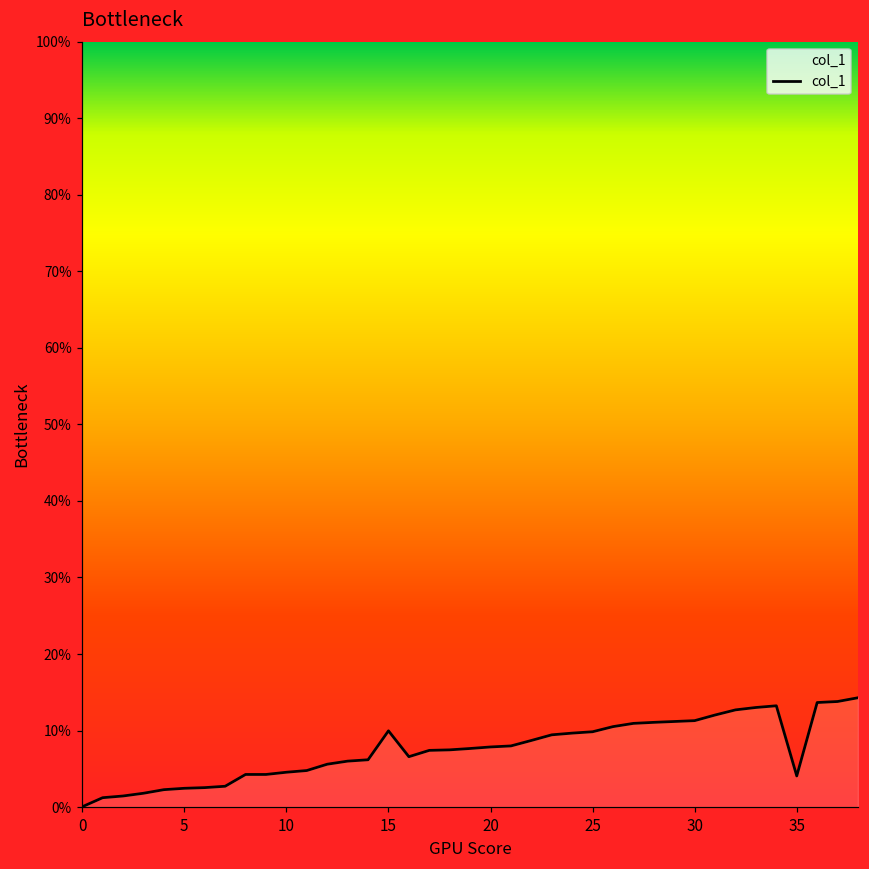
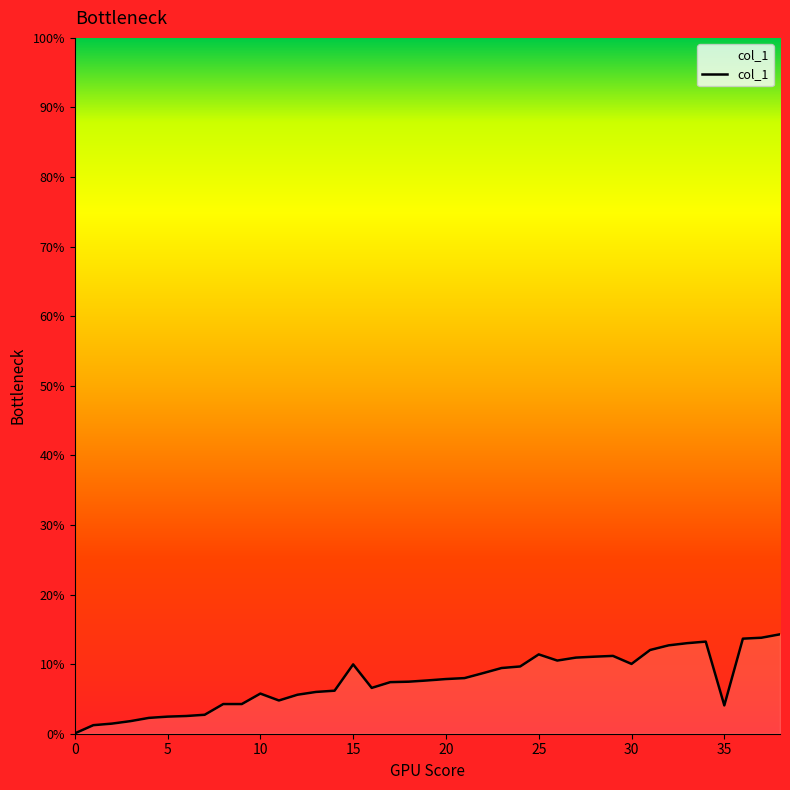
  {
    "0": "0%",
    "5": "2%",
-   "10": "5%",
+   "10": "6%",
    "15": "10%",
    "20": "8%",
-   "25": "10%",
-   "30": "11%",
+   "25": "11%",
+   "30": "10%",
    "35": "4%"
  }
